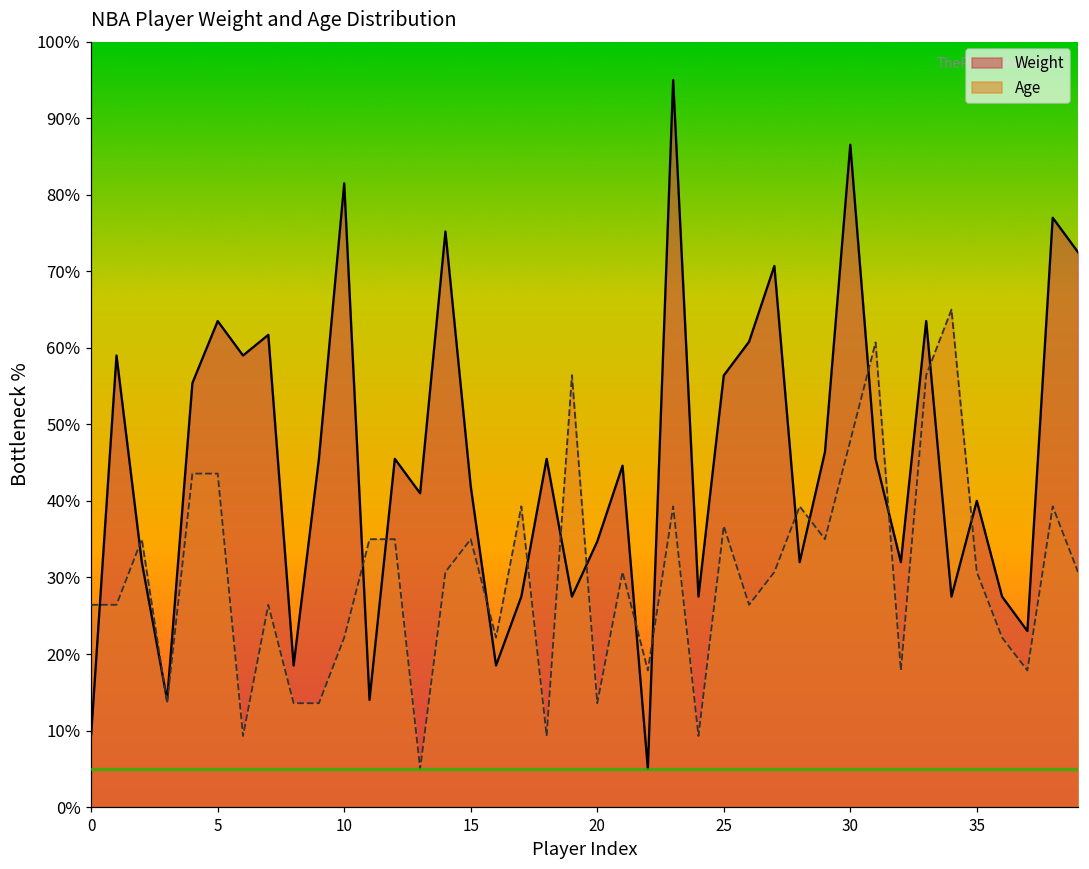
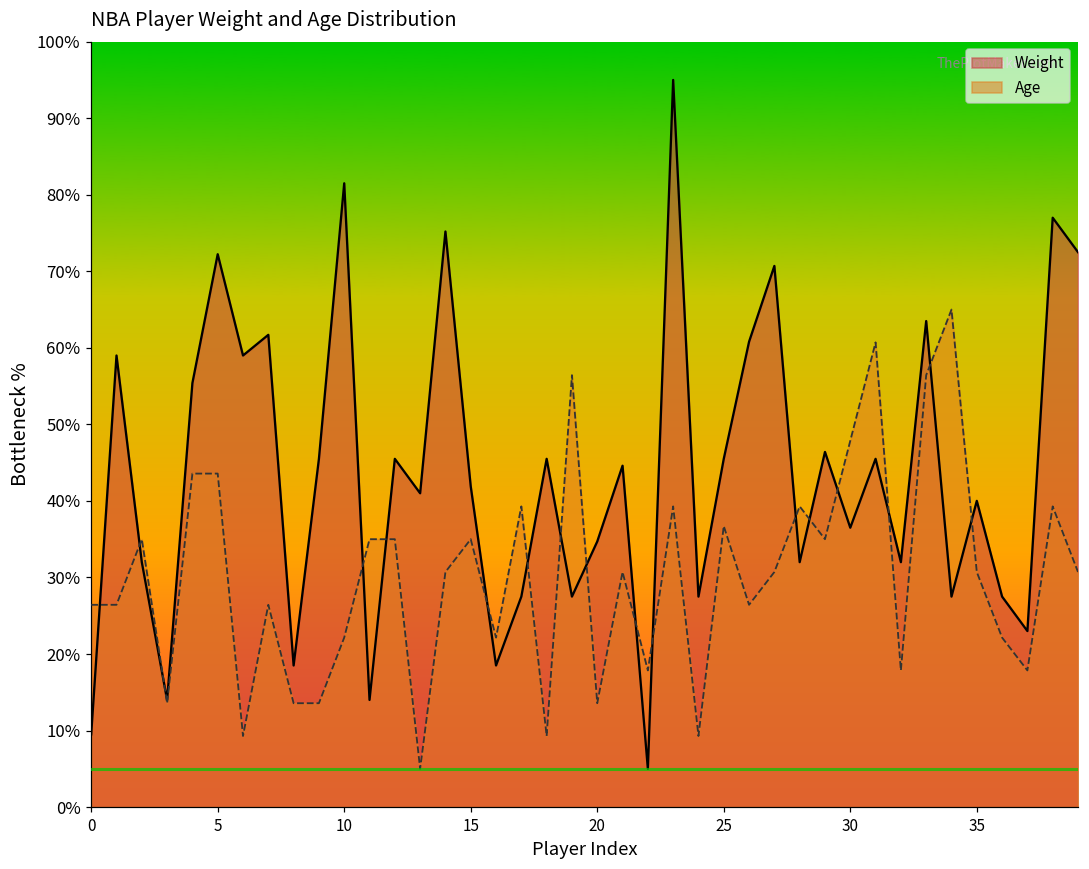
  {
    "Weight": {
      "0": "10%",
-     "5": "64%",
+     "5": "72%",
      "10": "82%",
      "15": "42%",
      "20": "35%",
-     "25": "56%",
-     "30": "87%",
+     "25": "46%",
+     "30": "37%",
      "35": "40%"
    },
    "Age": {
      "0": "26%",
      "5": "44%",
      "10": "22%",
      "15": "35%",
      "20": "14%",
      "25": "37%",
      "30": "48%",
      "35": "31%"
    }
  }
